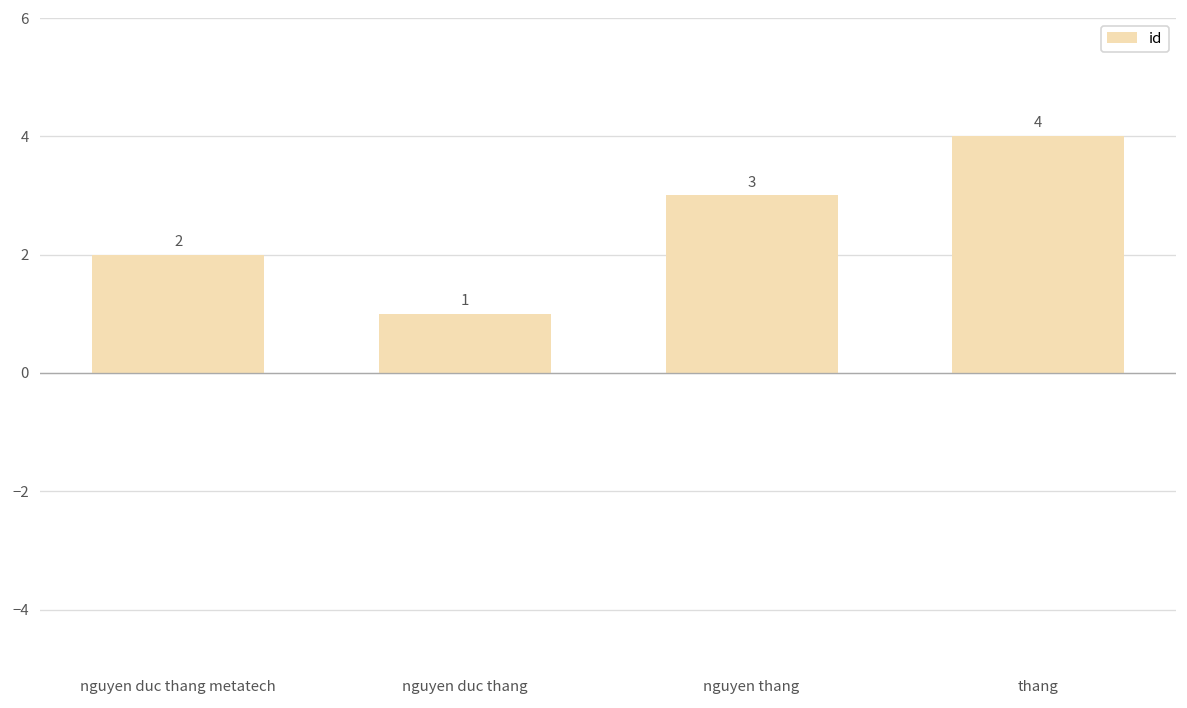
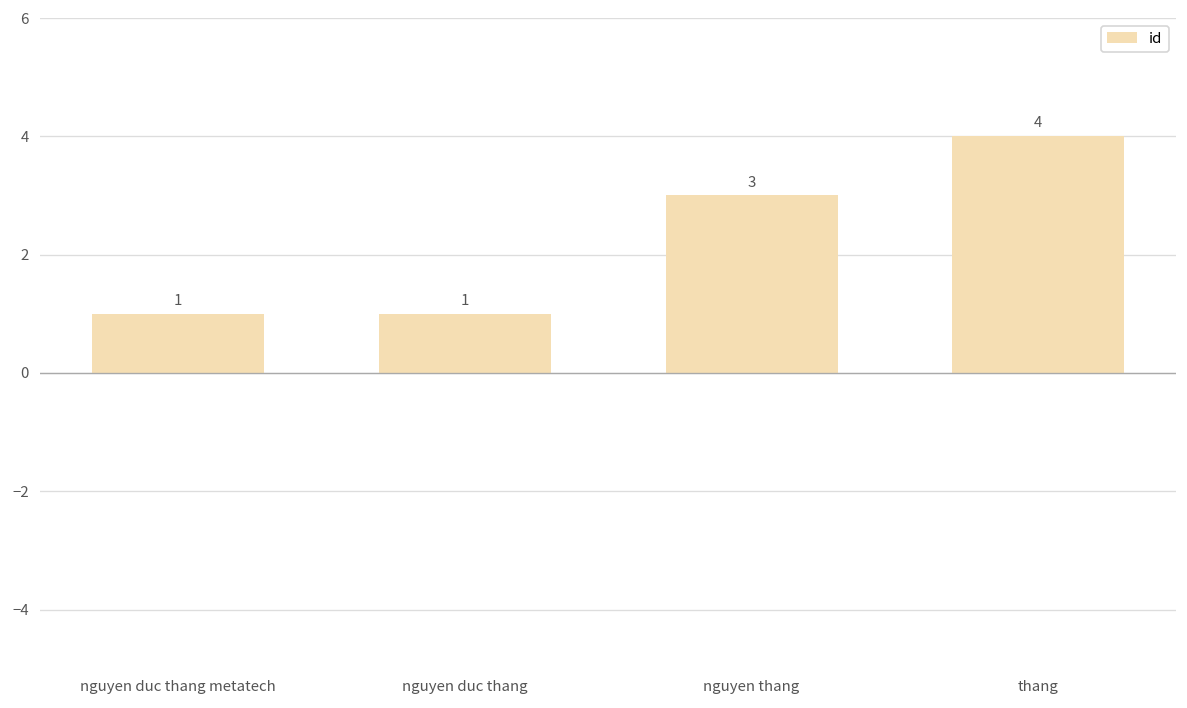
  {
-   "nguyen duc thang metatech": 2,
+   "nguyen duc thang metatech": 1,
    "nguyen duc thang": 1,
    "nguyen thang": 3,
    "thang": 4
  }
